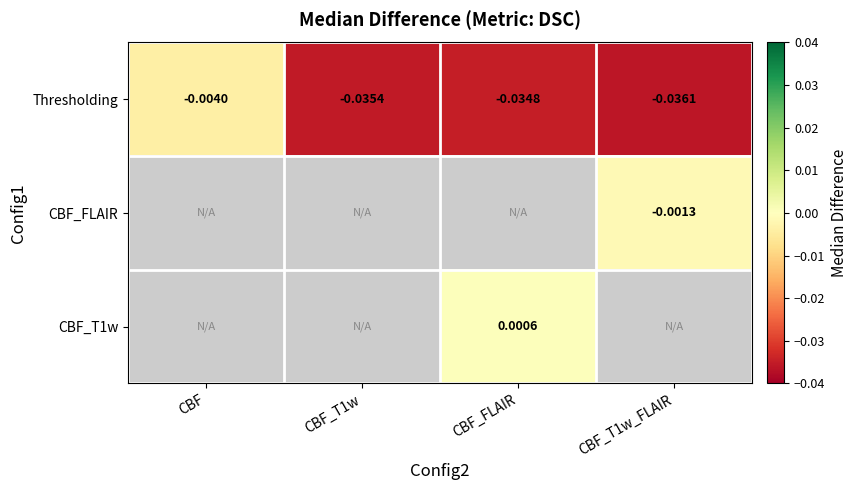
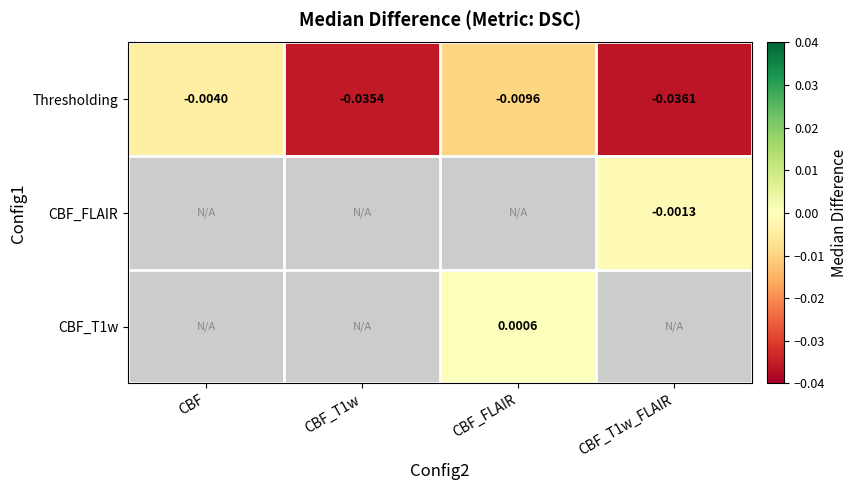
  {
    "Thresholding": {
      "CBF": -0.0040,
      "CBF_T1w": -0.0354,
-     "CBF_FLAIR": -0.0348,
+     "CBF_FLAIR": -0.0096,
      "CBF_T1w_FLAIR": -0.0361
    },
    "CBF_FLAIR": {
      "CBF_T1w_FLAIR": -0.0013
    },
    "CBF_T1w": {
      "CBF_FLAIR": 0.0006
    }
  }
